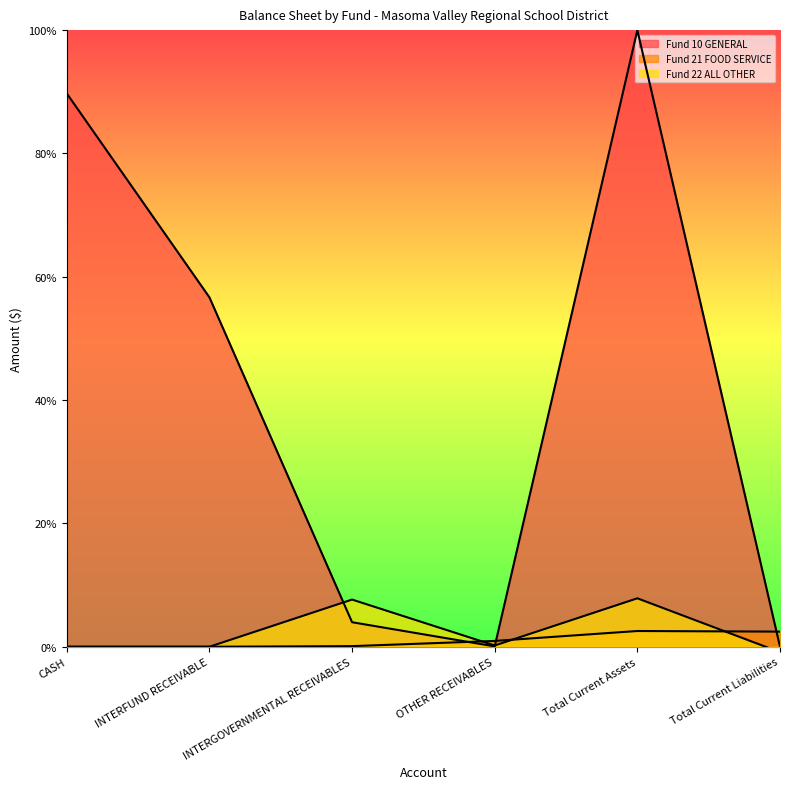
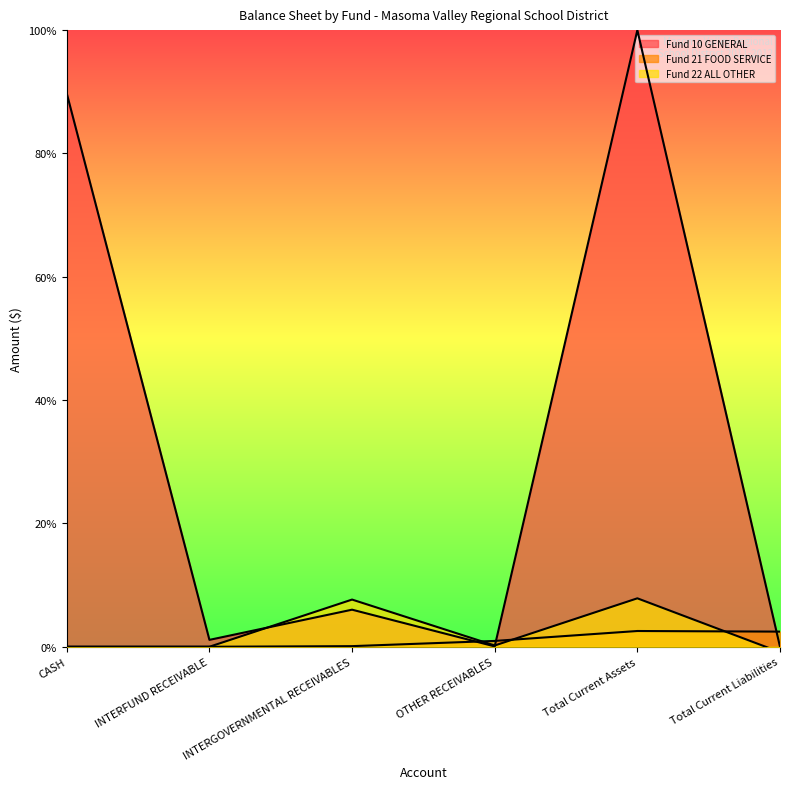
  {
    "Fund 10 GENERAL": {
      "CASH": "90%",
-     "INTERFUND RECEIVABLE": "57%",
-     "INTERGOVERNMENTAL RECEIVABLES": "4%"
+     "INTERFUND RECEIVABLE": "1%",
+     "INTERGOVERNMENTAL RECEIVABLES": "6%"
    },
    "Fund 21 FOOD SERVICE": {
      "INTERGOVERNMENTAL RECEIVABLES": "0%",
      "OTHER RECEIVABLES": "1%",
      "Total Current Assets": "3%",
      "Total Current Liabilities": "2%"
    }
  }
